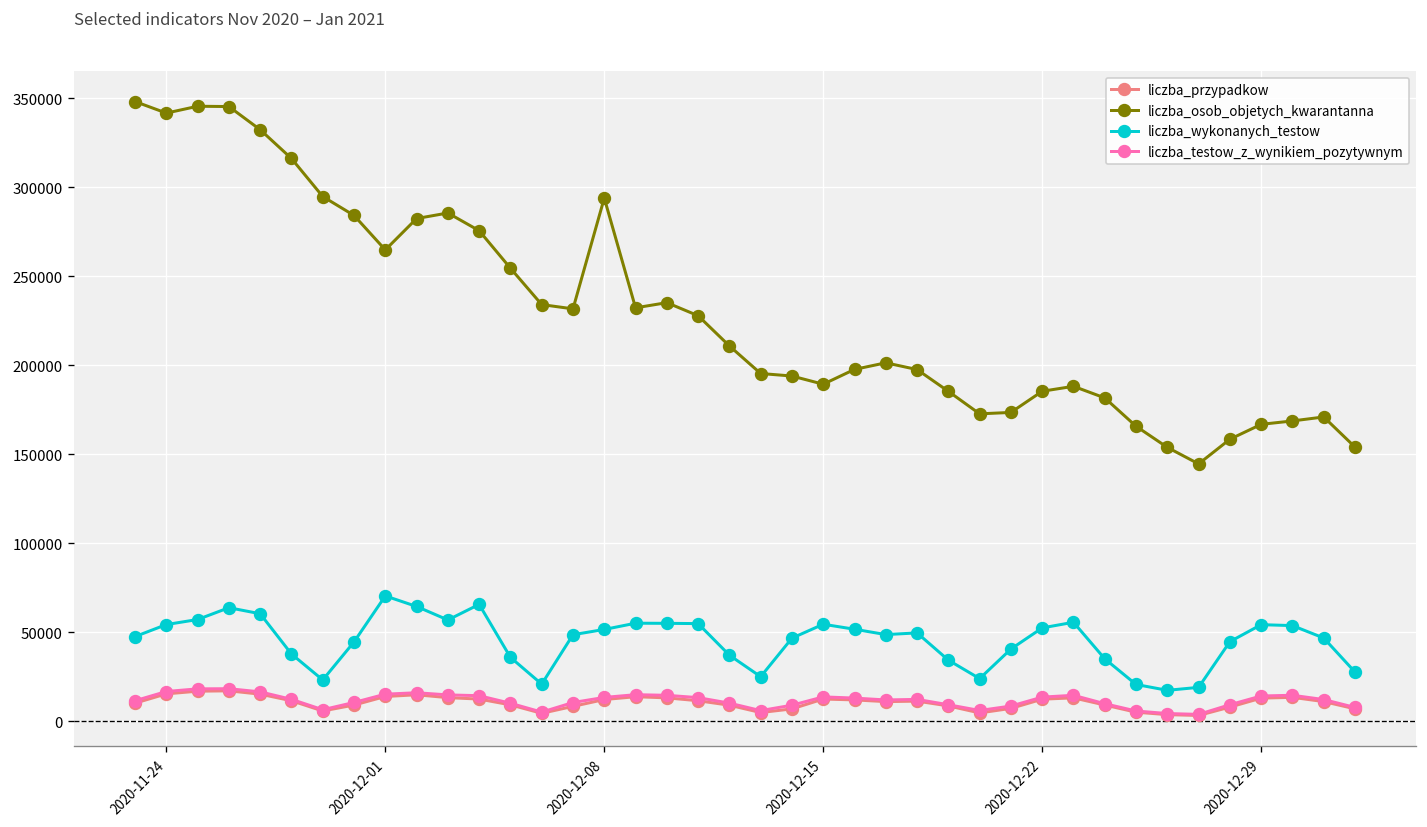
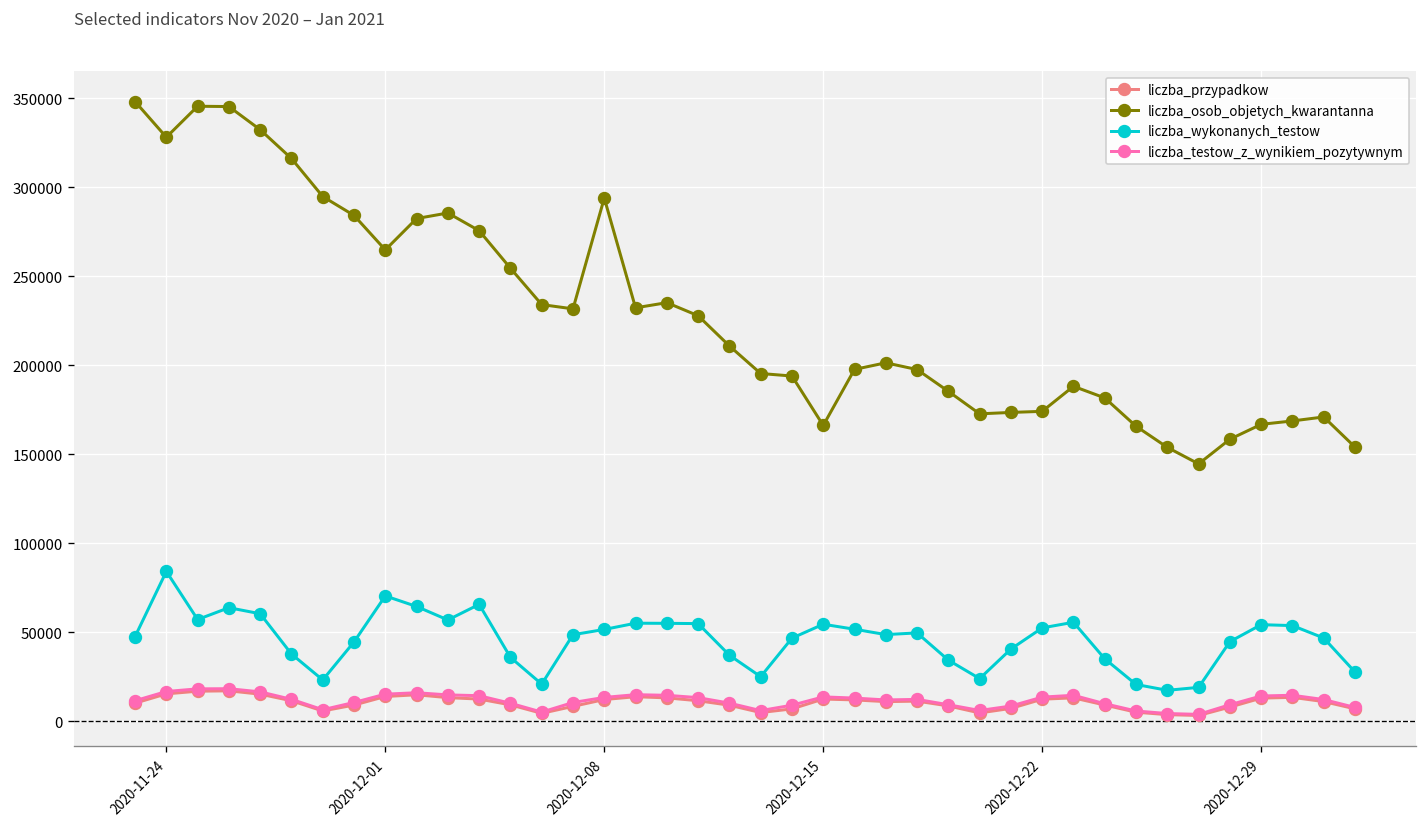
  {
    "liczba_osob_objetych_kwarantanna": {
-     "2020-11-24": 342000,
+     "2020-11-24": 328000,
      "2020-12-01": 265000,
      "2020-12-08": 294000,
-     "2020-12-15": 189000,
-     "2020-12-22": 185000,
+     "2020-12-15": 166000,
+     "2020-12-22": 174000,
      "2020-12-29": 167000
    },
    "liczba_wykonanych_testow": {
-     "2020-11-24": 54000,
+     "2020-11-24": 84000,
      "2020-12-01": 70000,
      "2020-12-08": 52000,
      "2020-12-15": 54000,
      "2020-12-22": 52000,
      "2020-12-29": 54000
    }
  }
